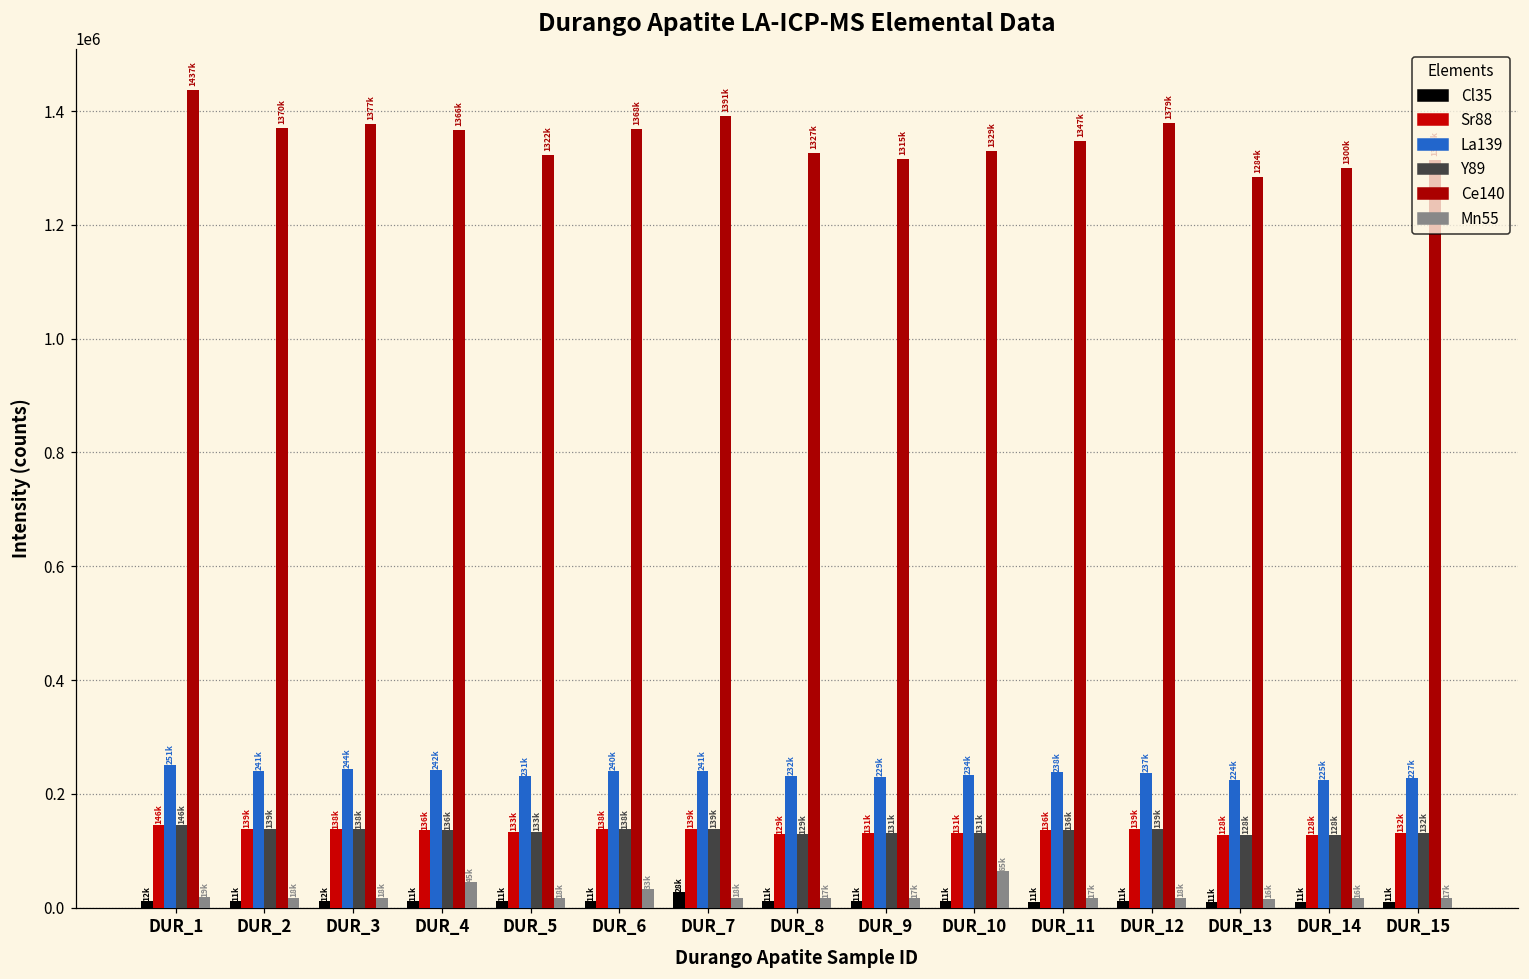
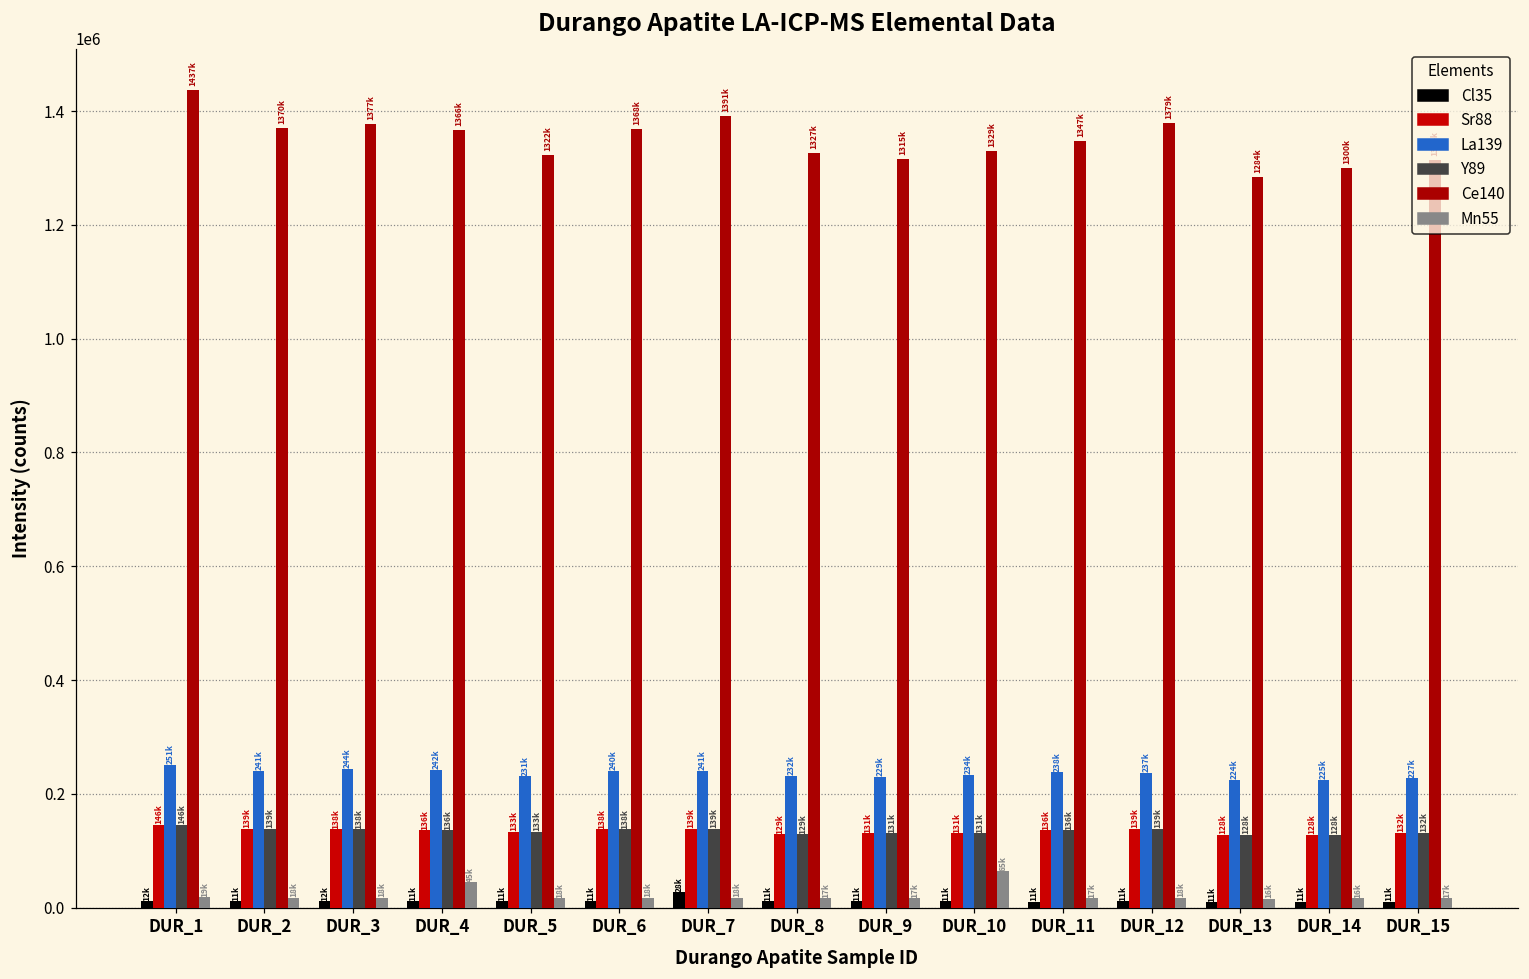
  {
    "Cl35": {
      "DUR_1": "12k",
      "DUR_2": "11k",
      "DUR_3": "12k",
      "DUR_4": "11k",
      "DUR_5": "11k",
      "DUR_6": "11k",
      "DUR_7": "28k",
      "DUR_8": "11k",
      "DUR_9": "11k",
      "DUR_10": "11k",
      "DUR_11": "11k",
      "DUR_12": "11k",
      "DUR_13": "11k",
      "DUR_14": "11k",
      "DUR_15": "11k"
    },
    "La139": {
      "DUR_1": "251k",
      "DUR_2": "241k",
      "DUR_3": "244k",
      "DUR_4": "242k",
      "DUR_5": "231k",
      "DUR_6": "240k",
      "DUR_7": "241k",
      "DUR_8": "232k",
      "DUR_9": "229k",
      "DUR_10": "234k",
      "DUR_11": "238k",
      "DUR_12": "237k",
      "DUR_13": "224k",
      "DUR_14": "225k",
      "DUR_15": "227k"
    },
    "Y89": {
      "DUR_1": "146k",
      "DUR_2": "139k",
      "DUR_3": "138k",
      "DUR_4": "136k",
      "DUR_5": "133k",
      "DUR_6": "138k",
      "DUR_7": "139k",
      "DUR_8": "129k",
      "DUR_9": "131k",
      "DUR_10": "131k",
      "DUR_11": "136k",
      "DUR_12": "139k",
      "DUR_13": "128k",
      "DUR_14": "128k",
      "DUR_15": "132k"
    },
    "Mn55": {
      "DUR_1": "19k",
      "DUR_2": "18k",
      "DUR_3": "18k",
      "DUR_4": "45k",
      "DUR_5": "18k",
-     "DUR_6": "33k",
+     "DUR_6": "18k",
      "DUR_7": "18k",
      "DUR_8": "17k",
      "DUR_9": "17k",
      "DUR_10": "65k",
      "DUR_11": "17k",
      "DUR_12": "18k",
      "DUR_13": "16k",
      "DUR_14": "16k",
      "DUR_15": "17k"
    }
  }
